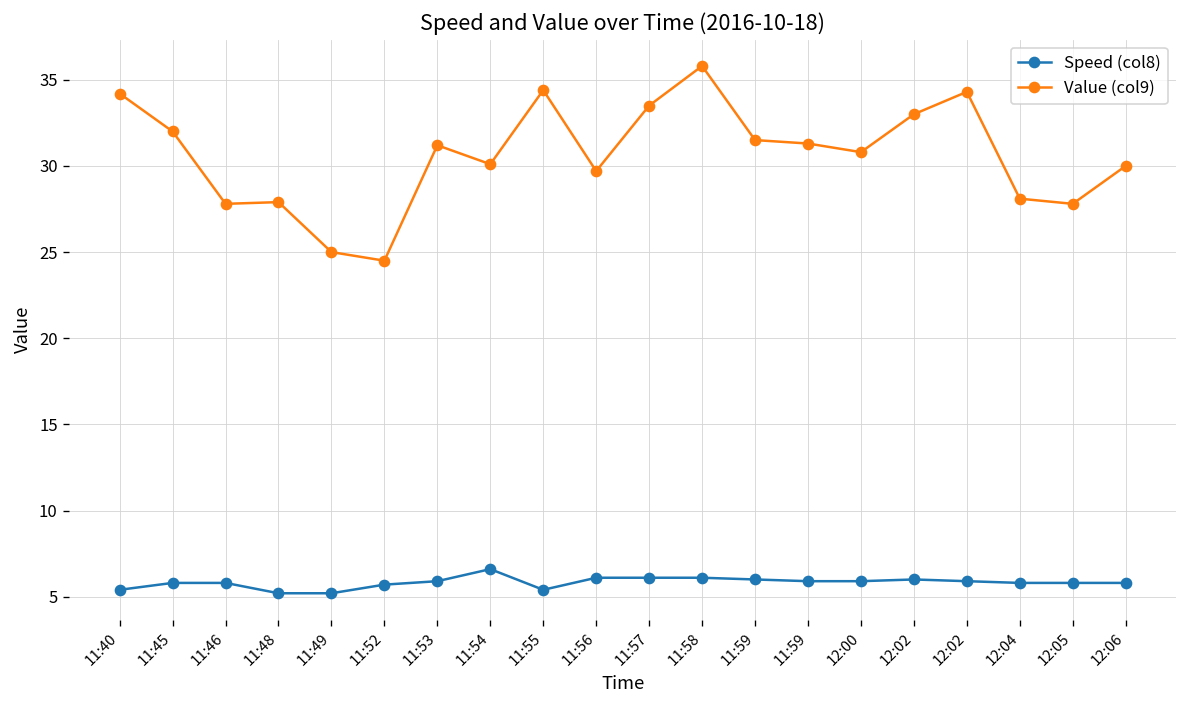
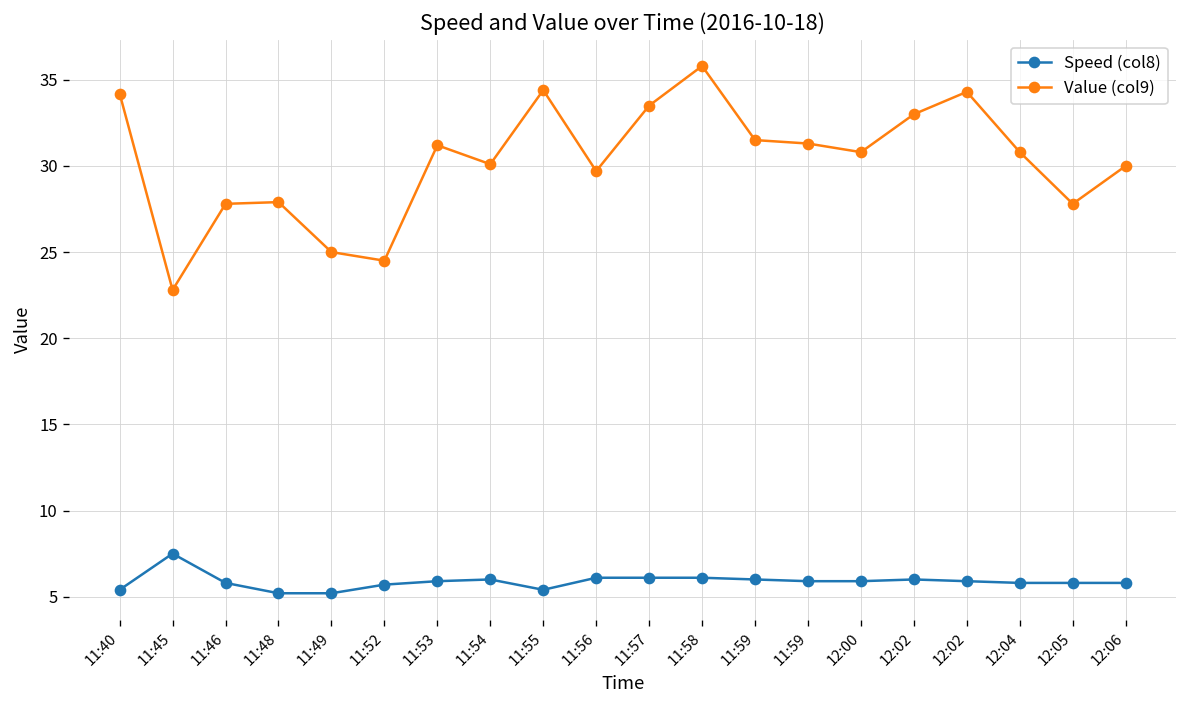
  {
    "Speed (col8)": {
      "11:40": 5.4,
-     "11:45": 5.8,
+     "11:45": 7.5,
      "11:46": 5.8,
      "11:48": 5.2,
      "11:49": 5.2,
      "11:52": 5.7,
      "11:53": 5.9,
-     "11:54": 6.6,
+     "11:54": 6.0,
      "11:55": 5.4,
      "11:56": 6.1,
      "11:57": 6.1,
      "11:58": 6.1,
      "12:00": 5.9,
      "12:04": 5.8,
      "12:05": 5.8,
      "12:06": 5.8
    },
    "Value (col9)": {
      "11:40": 34.2,
-     "11:45": 32.0,
+     "11:45": 22.8,
      "11:46": 27.8,
      "11:48": 27.9,
      "11:49": 25.0,
      "11:52": 24.5,
      "11:53": 31.2,
      "11:54": 30.1,
      "11:55": 34.4,
      "11:56": 29.7,
      "11:57": 33.5,
      "11:58": 35.8,
      "12:00": 30.8,
-     "12:04": 28.1,
+     "12:04": 30.8,
      "12:05": 27.8,
      "12:06": 30.0
    }
  }
